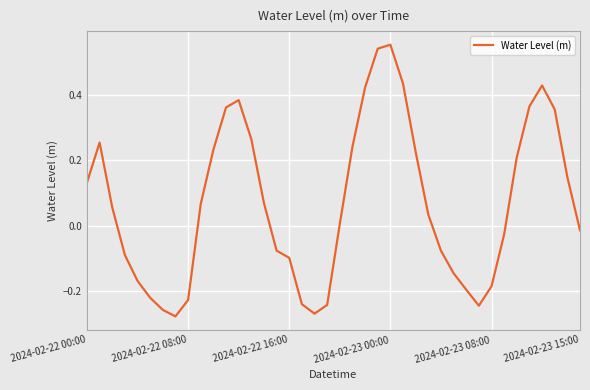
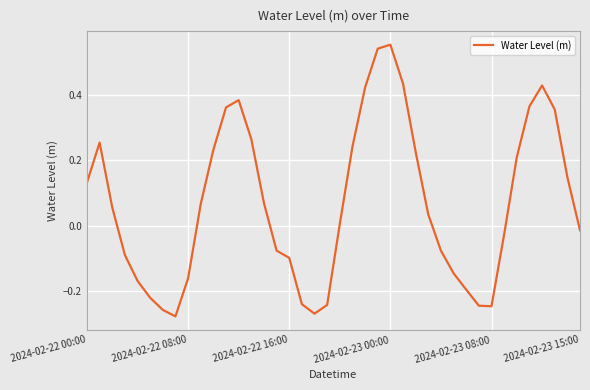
  {
    "2024-02-22 00:00": 0.13,
-   "2024-02-22 08:00": -0.23,
+   "2024-02-22 08:00": -0.16,
    "2024-02-22 16:00": -0.10,
    "2024-02-23 00:00": 0.55,
-   "2024-02-23 08:00": -0.19,
+   "2024-02-23 08:00": -0.25,
    "2024-02-23 15:00": -0.01
  }
